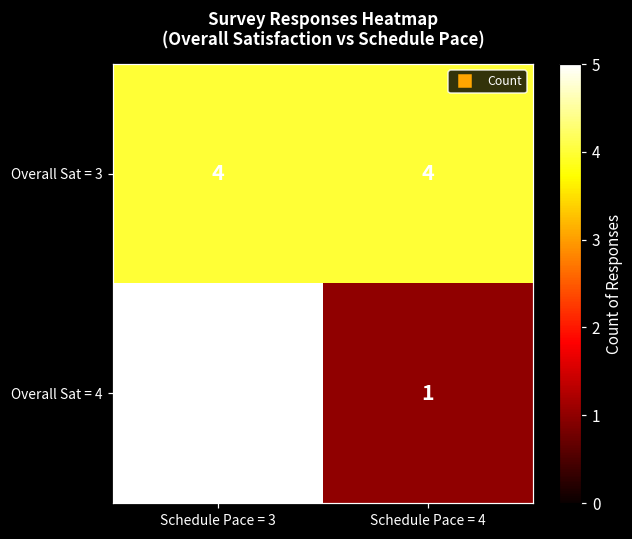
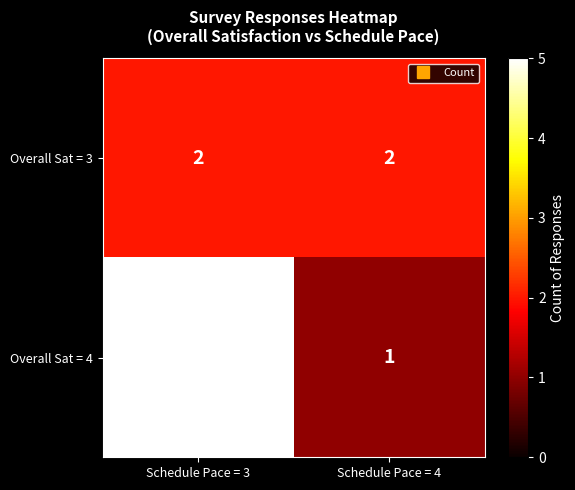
  {
    "Overall Sat = 3": {
-     "Schedule Pace = 3": 4,
-     "Schedule Pace = 4": 4
+     "Schedule Pace = 3": 2,
+     "Schedule Pace = 4": 2
    },
    "Overall Sat = 4": {
      "Schedule Pace = 4": 1
    }
  }
